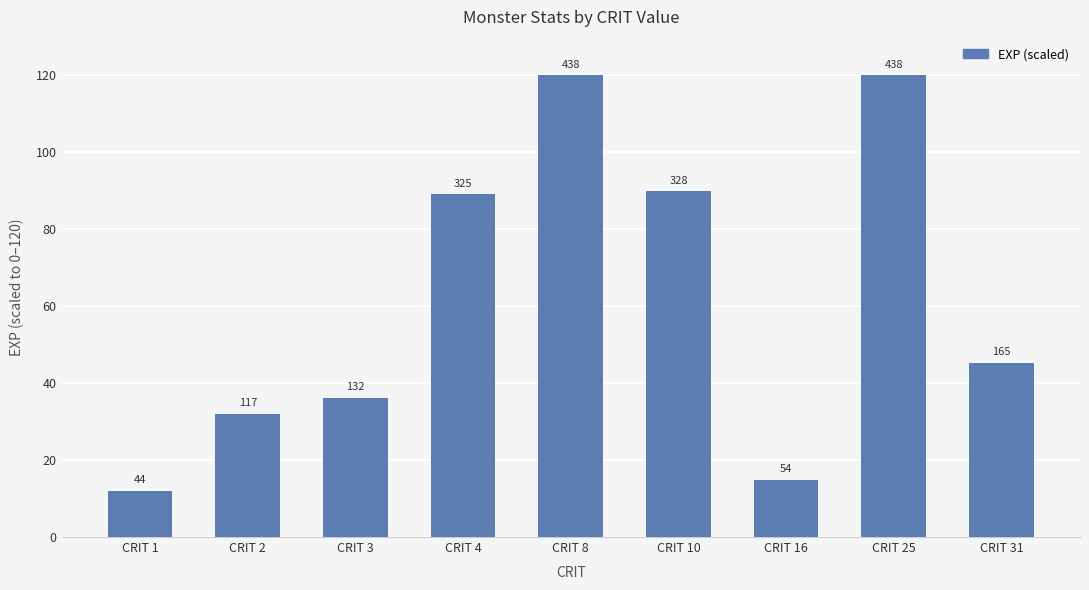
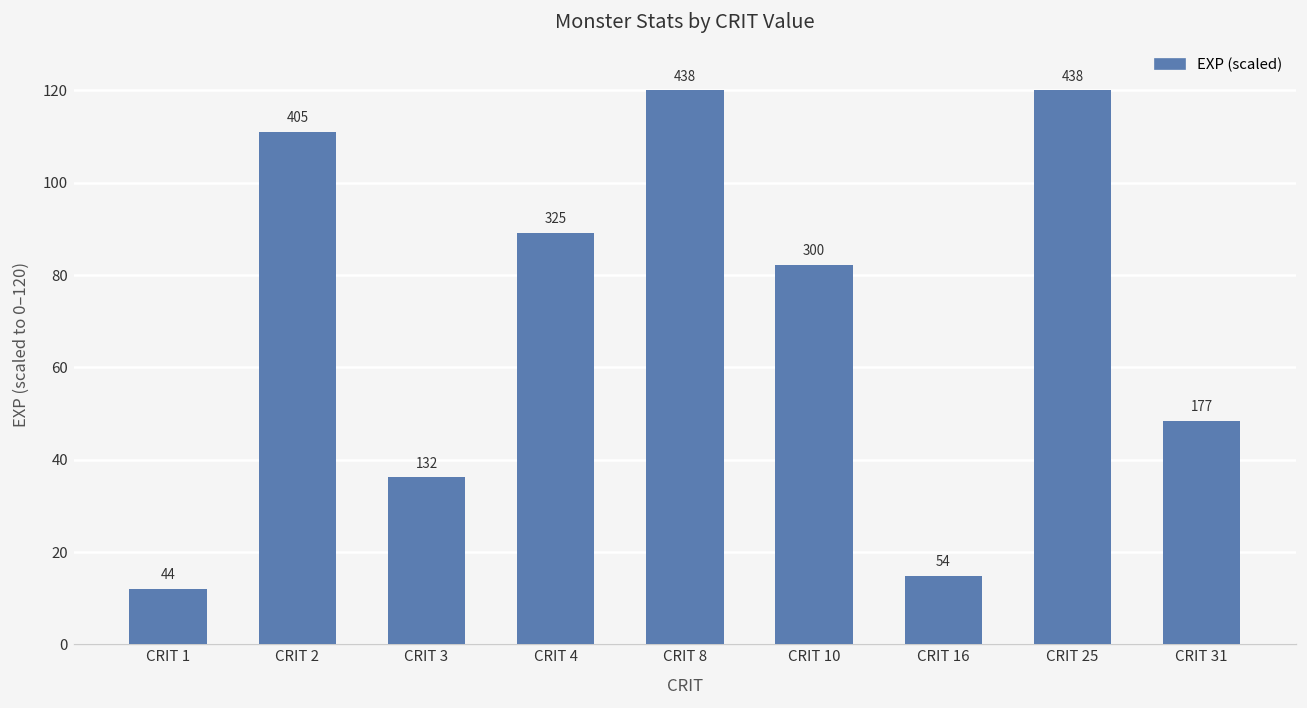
  {
-   "CRIT 2": 117,
-   "CRIT 10": 328,
-   "CRIT 31": 165
+   "CRIT 2": 405,
+   "CRIT 10": 300,
+   "CRIT 31": 177
  }
